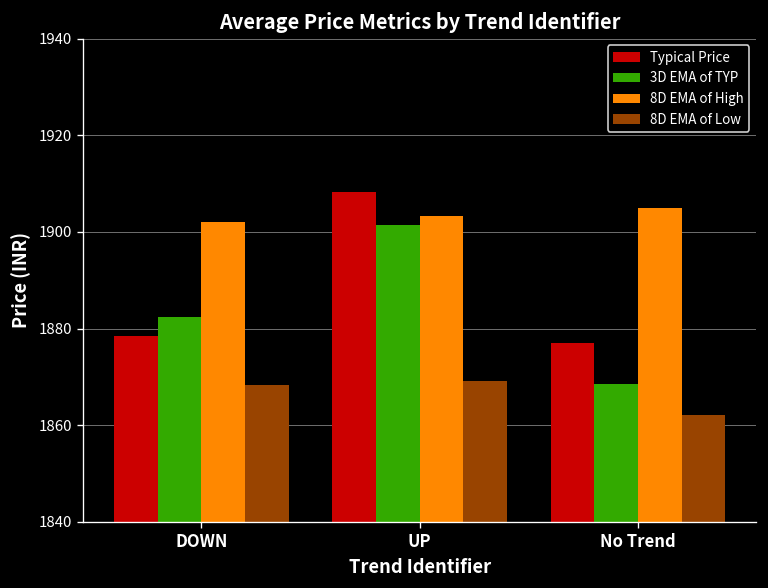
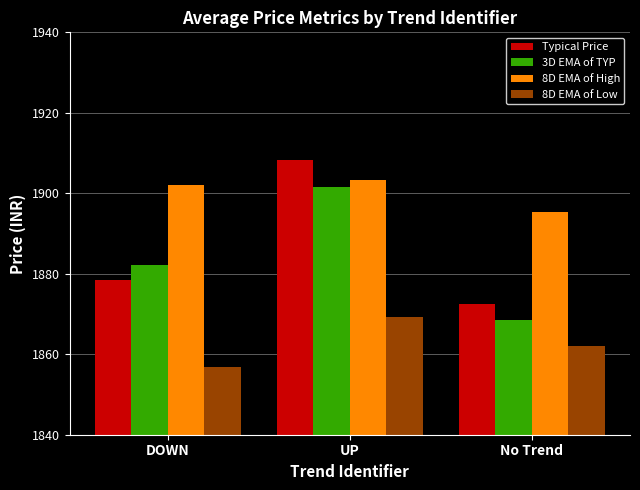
  {
    "Typical Price": {
      "DOWN": 1879,
      "UP": 1908,
-     "No Trend": 1877
+     "No Trend": 1873
    },
    "3D EMA of TYP": {
      "DOWN": 1882,
      "UP": 1902,
      "No Trend": 1869
    },
    "8D EMA of High": {
      "DOWN": 1902,
      "UP": 1903,
-     "No Trend": 1905
+     "No Trend": 1895
    },
    "8D EMA of Low": {
-     "DOWN": 1868,
+     "DOWN": 1857,
      "UP": 1869,
      "No Trend": 1862
    }
  }
